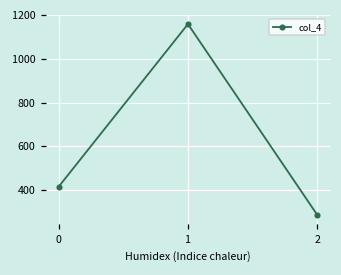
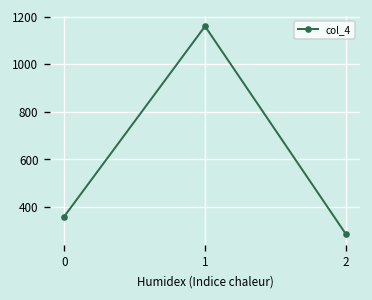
  {
-   "0": 420,
+   "0": 360,
    "1": 1160,
    "2": 290
  }
